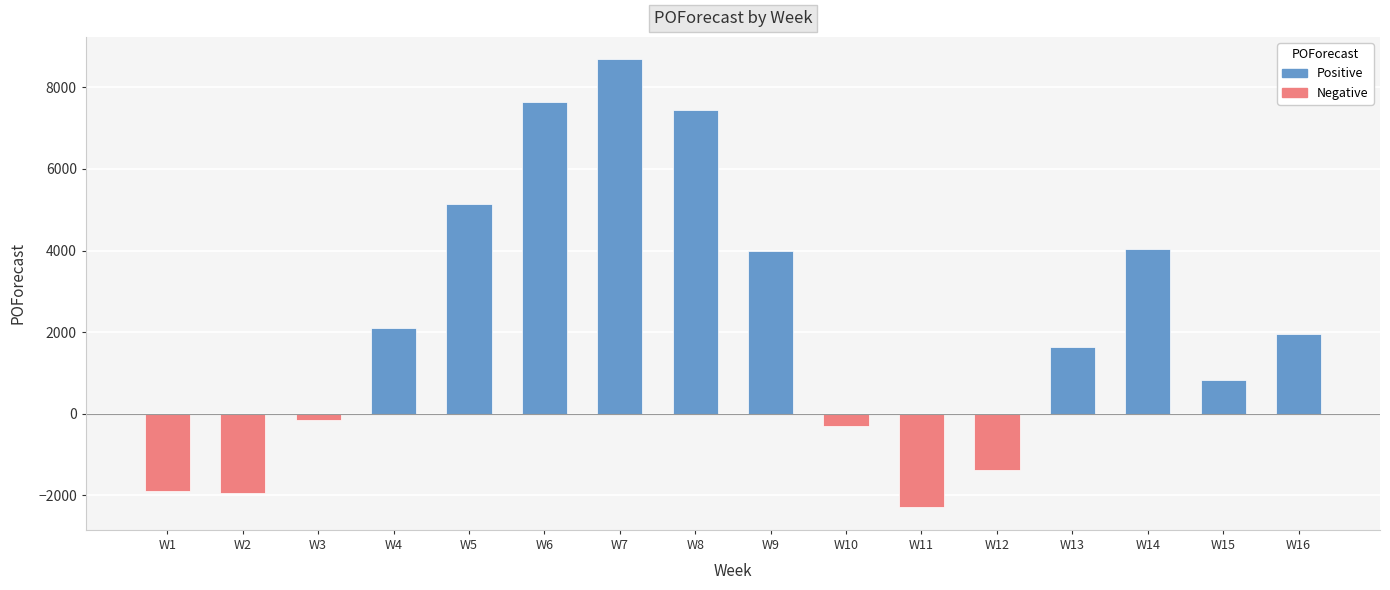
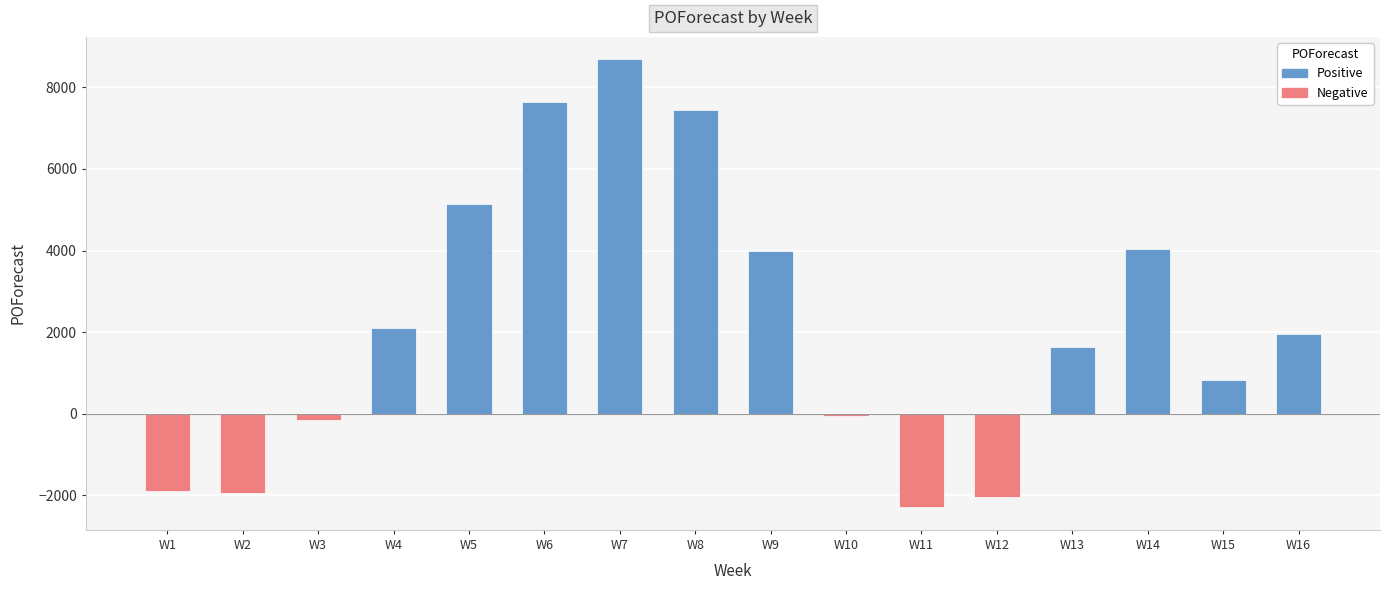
  {
    "W1": -1900,
    "W2": -2000,
    "W3": -100,
    "W4": 2100,
    "W5": 5100,
    "W6": 7600,
    "W7": 8700,
    "W8": 7400,
    "W9": 4000,
-   "W10": -300,
+   "W10": -100,
    "W11": -2300,
-   "W12": -1400,
+   "W12": -2000,
    "W13": 1600,
    "W14": 4000,
    "W15": 800,
    "W16": 2000
  }
